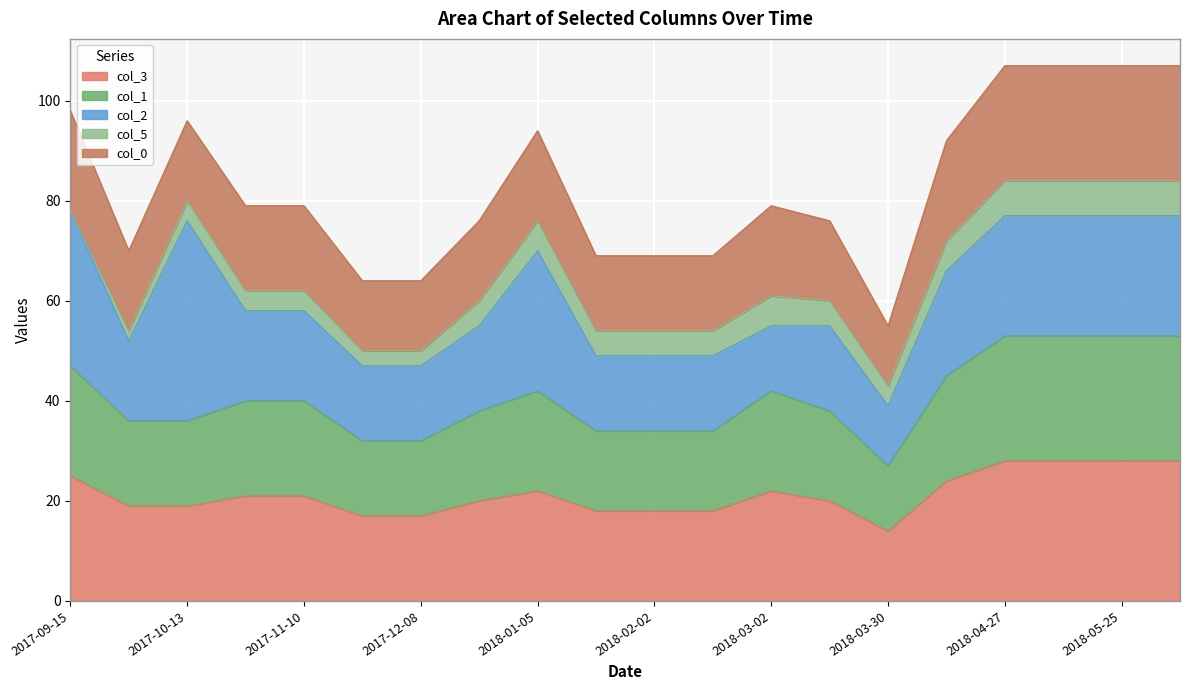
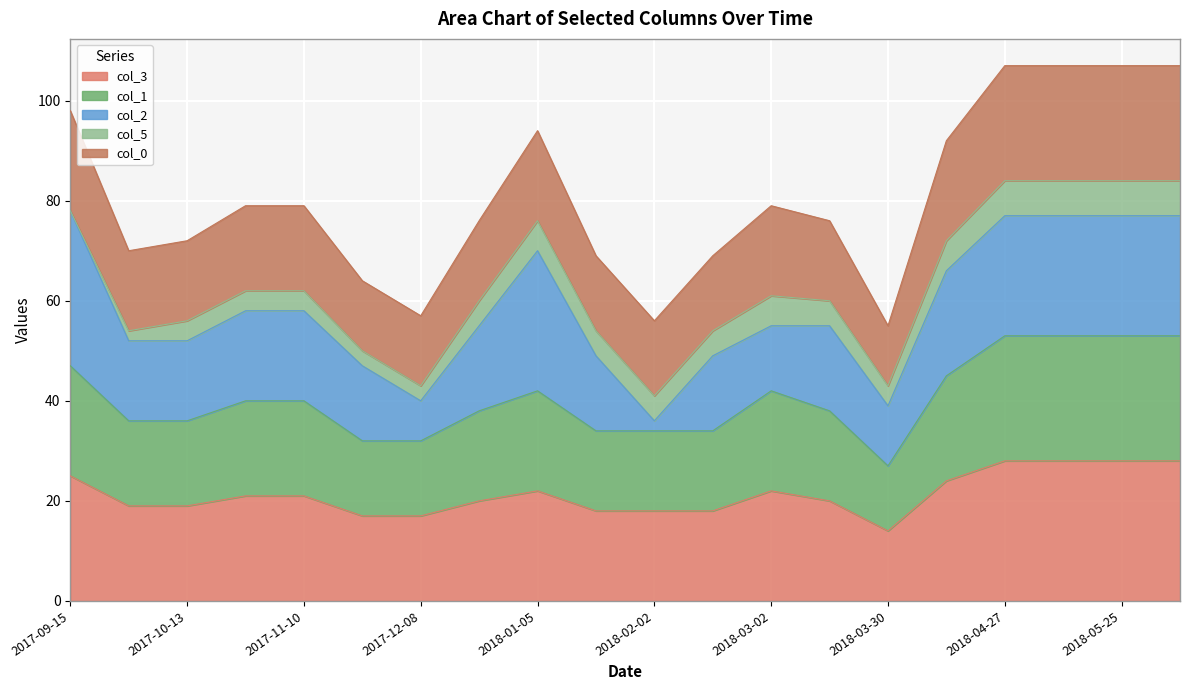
  {
    "col_2": {
-     "2017-10-13": 40,
+     "2017-10-13": 16,
      "2017-11-10": 18,
-     "2017-12-08": 15,
+     "2017-12-08": 8,
      "2018-01-05": 28,
-     "2018-02-02": 15,
+     "2018-02-02": 2,
      "2018-03-02": 13,
      "2018-03-30": 12,
      "2018-04-27": 24,
      "2018-05-25": 24
    }
  }
